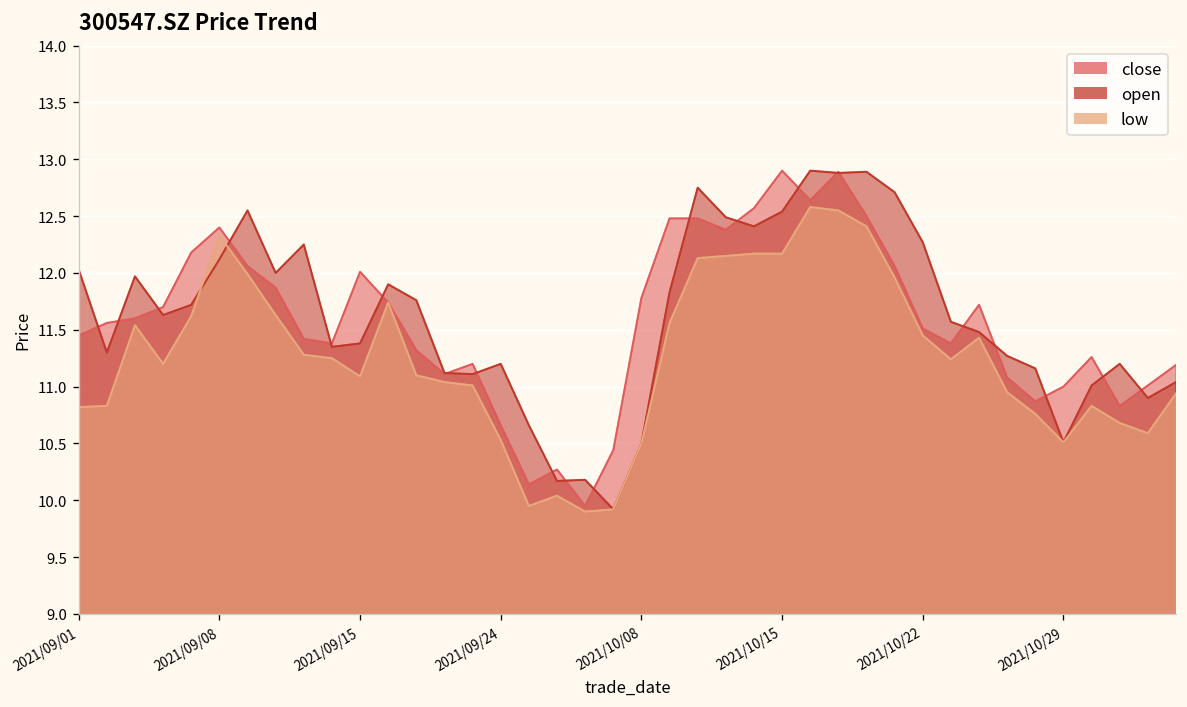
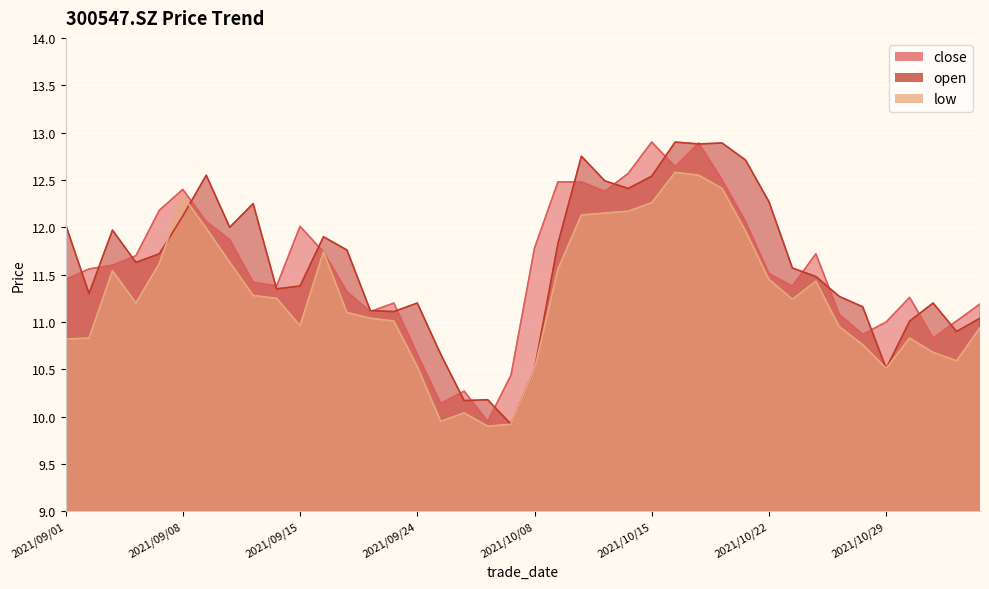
  {
    "low": {
      "2021/09/01": 10.8,
      "2021/09/08": 12.3,
-     "2021/09/15": 11.1,
+     "2021/09/15": 11.0,
      "2021/09/24": 10.5,
-     "2021/10/15": 12.2,
+     "2021/10/15": 12.3,
      "2021/10/22": 11.5
    }
  }
